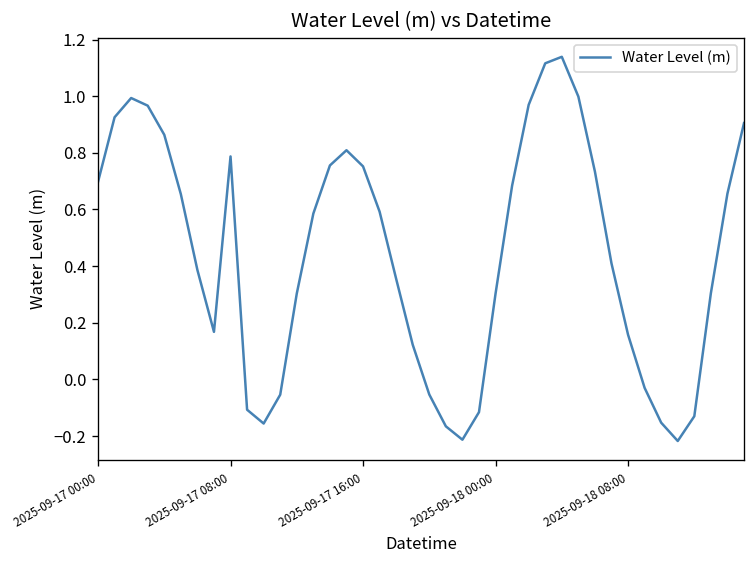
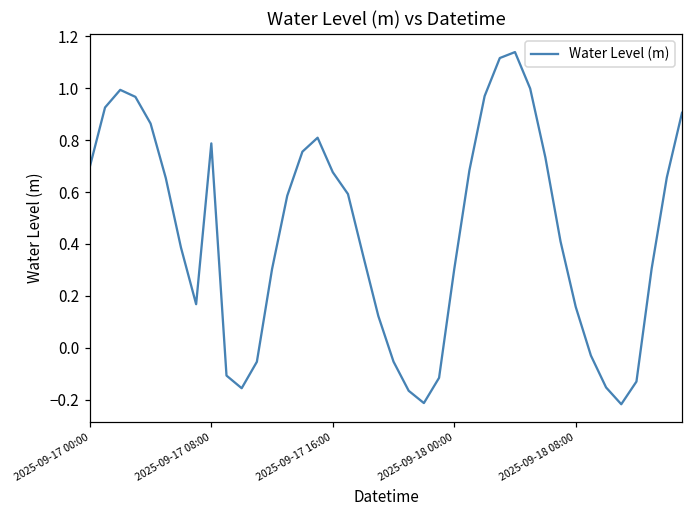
  {
    "2025-09-17 00:00": 0.70,
    "2025-09-17 08:00": 0.79,
-   "2025-09-17 16:00": 0.75,
+   "2025-09-17 16:00": 0.68,
    "2025-09-18 00:00": 0.30,
    "2025-09-18 08:00": 0.16
  }
